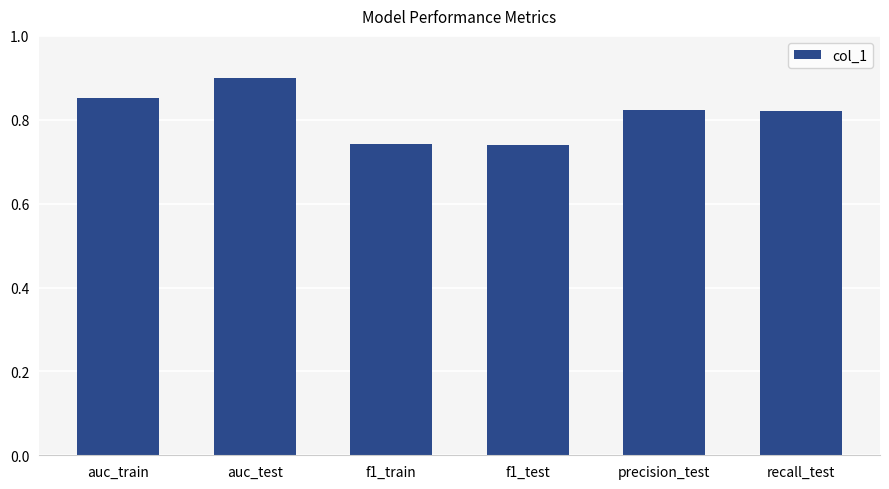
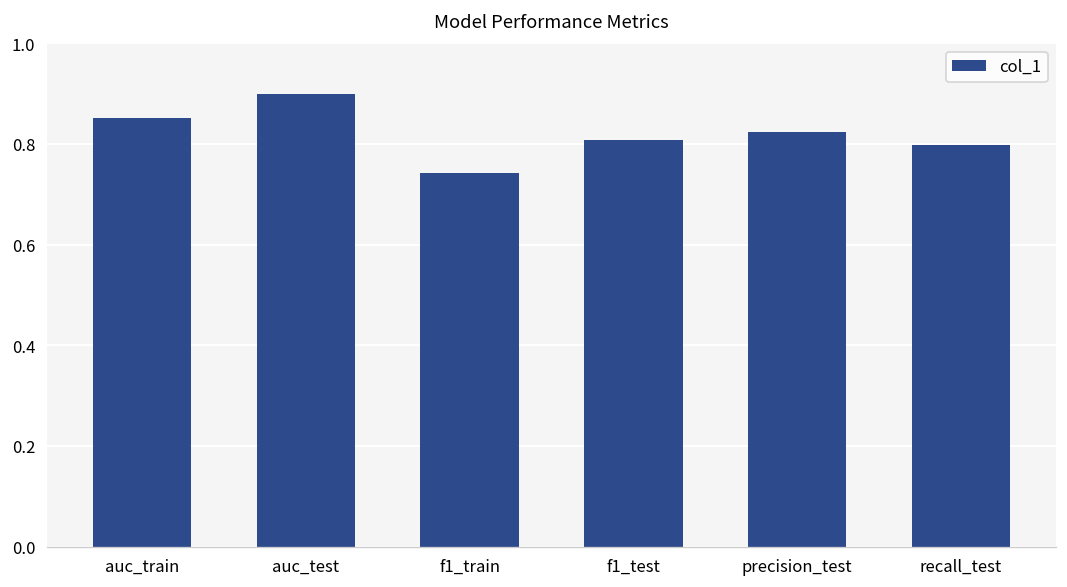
  {
    "auc_train": 0.85,
    "auc_test": 0.90,
    "f1_train": 0.74,
-   "f1_test": 0.74,
+   "f1_test": 0.81,
    "precision_test": 0.82,
-   "recall_test": 0.82
+   "recall_test": 0.80
  }
